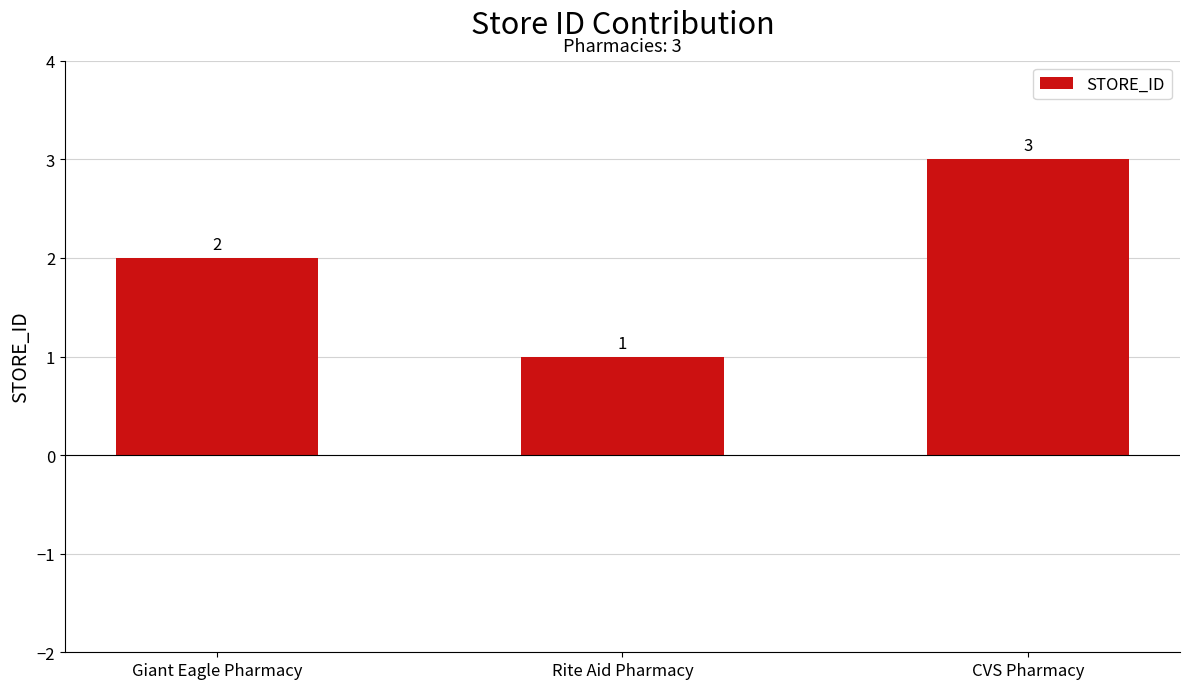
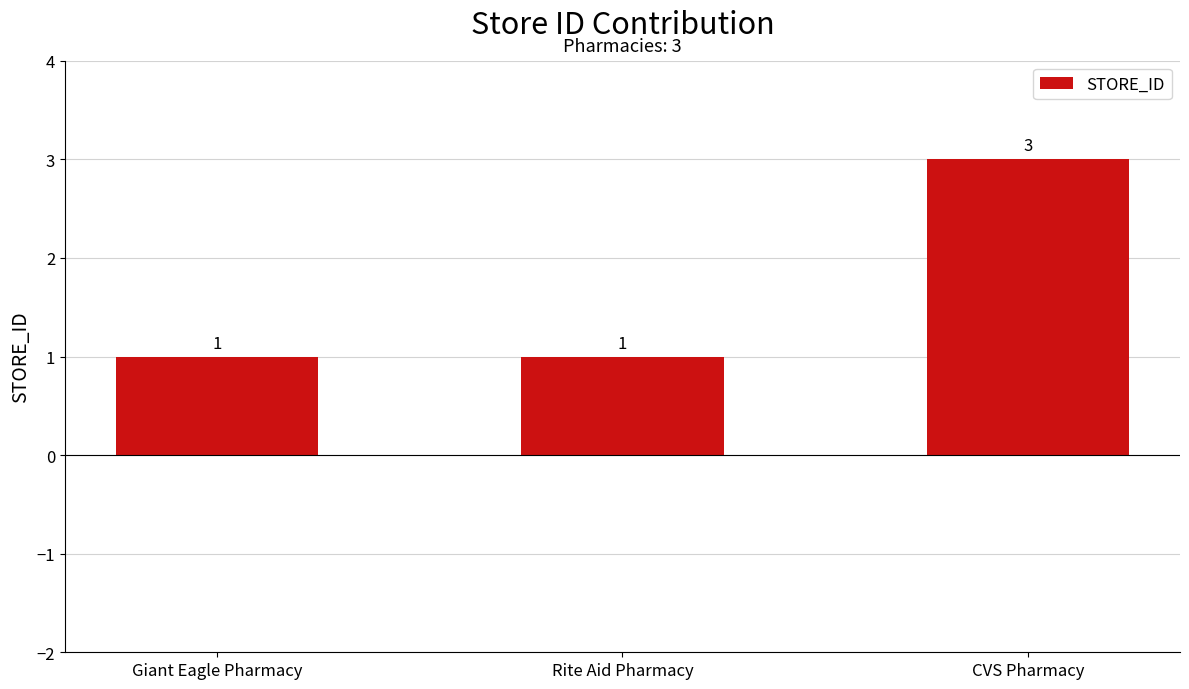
  {
-   "Giant Eagle Pharmacy": 2,
+   "Giant Eagle Pharmacy": 1,
    "Rite Aid Pharmacy": 1,
    "CVS Pharmacy": 3
  }
